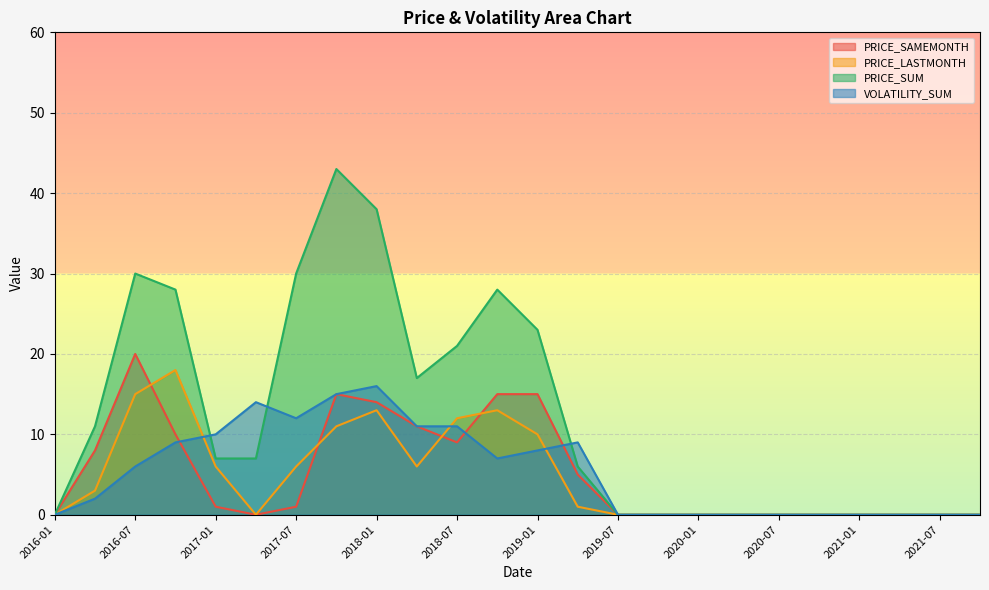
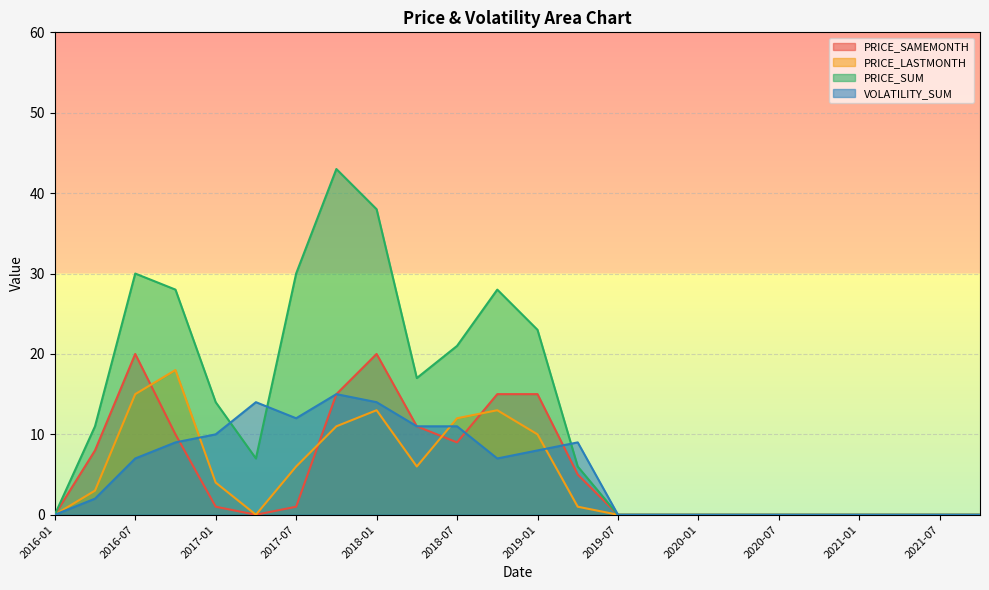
  {
    "PRICE_SAMEMONTH": {
      "2016-07": 20,
      "2017-01": 1,
      "2017-07": 1,
-     "2018-01": 14,
+     "2018-01": 20,
      "2018-07": 9,
      "2019-01": 15
    },
    "PRICE_LASTMONTH": {
      "2016-07": 15,
-     "2017-01": 6,
+     "2017-01": 4,
      "2017-07": 6,
      "2018-01": 13,
      "2018-07": 12,
      "2019-01": 10
    },
    "PRICE_SUM": {
      "2016-07": 30,
-     "2017-01": 7,
+     "2017-01": 14,
      "2017-07": 30,
      "2018-01": 38,
      "2018-07": 21,
      "2019-01": 23
    },
    "VOLATILITY_SUM": {
-     "2016-07": 6,
+     "2016-07": 7,
      "2017-01": 10,
      "2017-07": 12,
-     "2018-01": 16,
+     "2018-01": 14,
      "2018-07": 11,
      "2019-01": 8
    }
  }
